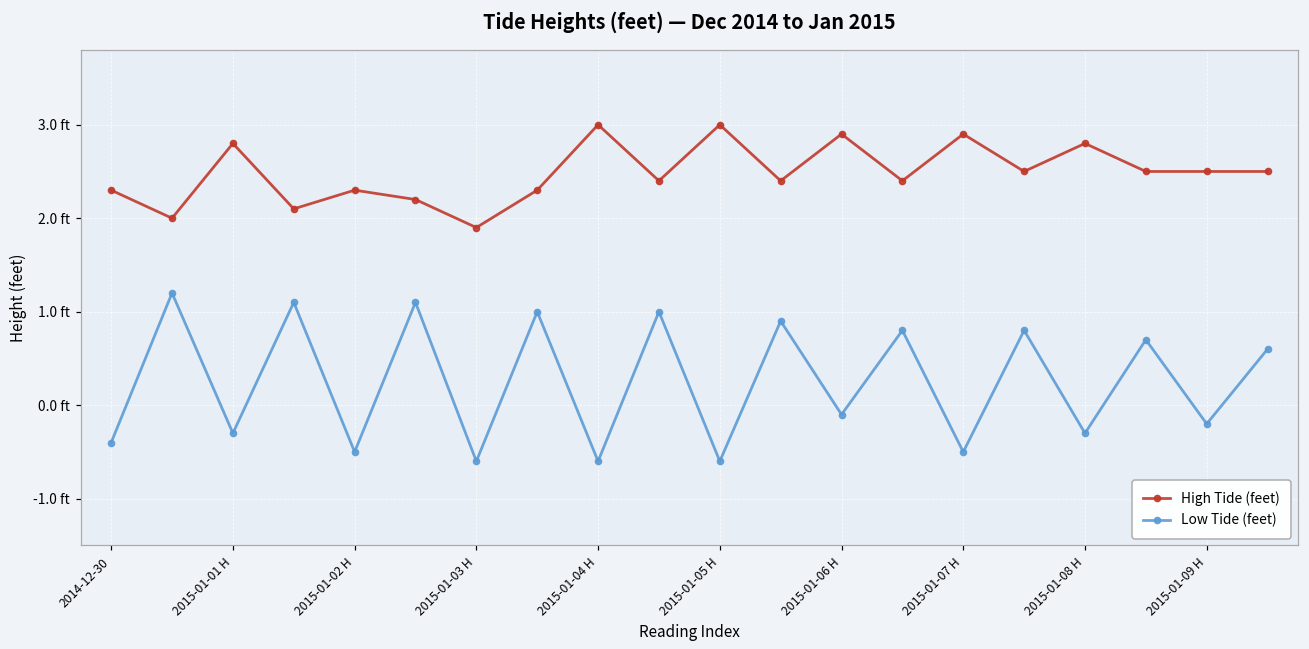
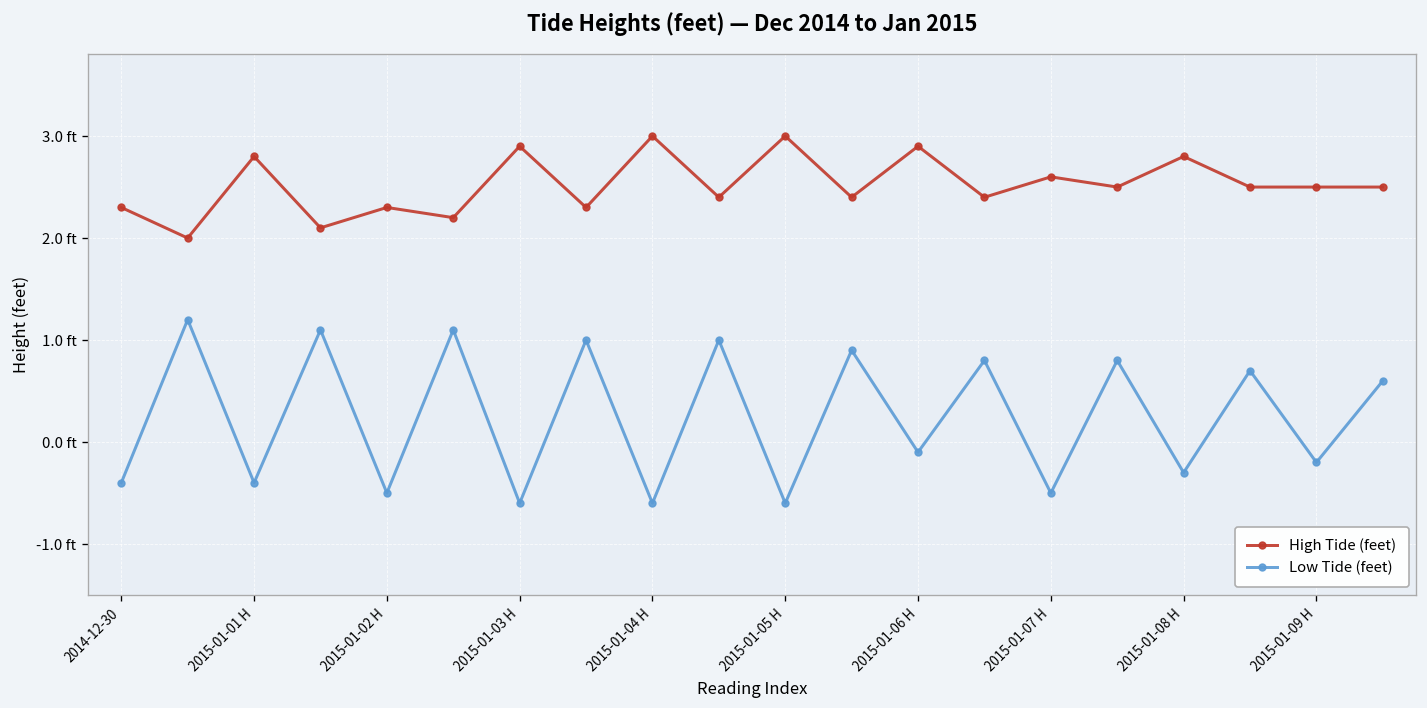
  {
    "High Tide (feet)": {
      "2014-12-30": "2.3 ft",
      "2015-01-01 H": "2.8 ft",
      "2015-01-02 H": "2.3 ft",
-     "2015-01-03 H": "1.9 ft",
+     "2015-01-03 H": "2.9 ft",
      "2015-01-04 H": "3.0 ft",
      "2015-01-05 H": "3.0 ft",
      "2015-01-06 H": "2.9 ft",
-     "2015-01-07 H": "2.9 ft",
+     "2015-01-07 H": "2.6 ft",
      "2015-01-08 H": "2.8 ft",
      "2015-01-09 H": "2.5 ft"
    },
    "Low Tide (feet)": {
      "2014-12-30": "-0.4 ft",
-     "2015-01-01 H": "-0.3 ft",
+     "2015-01-01 H": "-0.4 ft",
      "2015-01-02 H": "-0.5 ft",
      "2015-01-03 H": "-0.6 ft",
      "2015-01-04 H": "-0.6 ft",
      "2015-01-05 H": "-0.6 ft",
      "2015-01-06 H": "-0.1 ft",
      "2015-01-07 H": "-0.5 ft",
      "2015-01-08 H": "-0.3 ft",
      "2015-01-09 H": "-0.2 ft"
    }
  }
